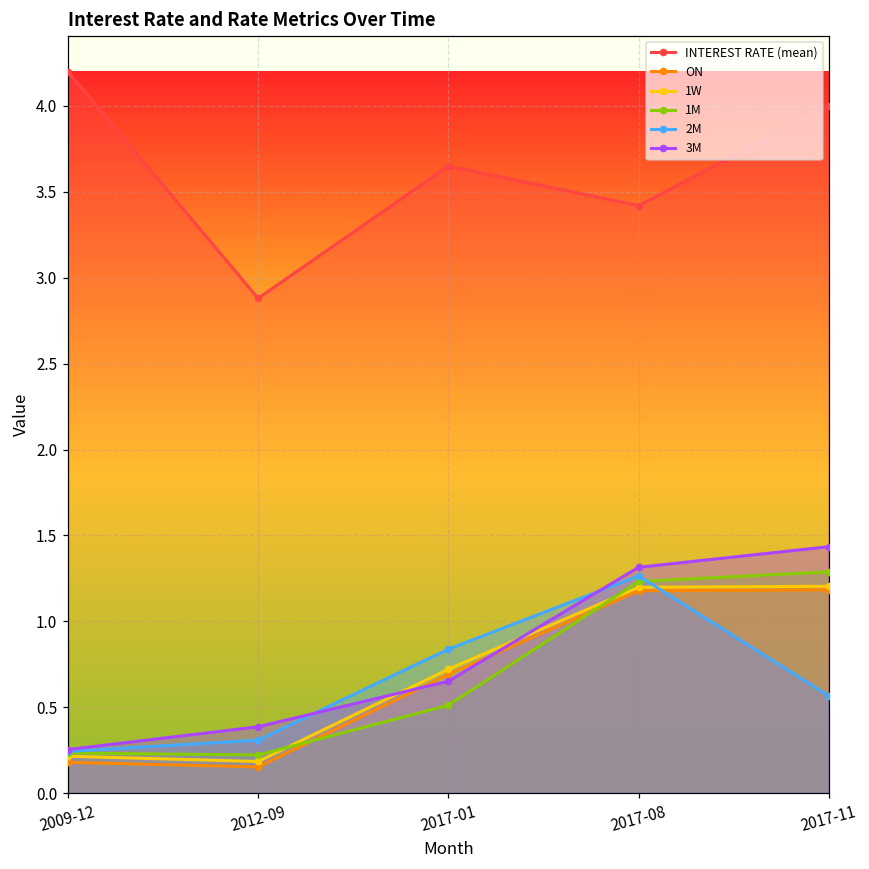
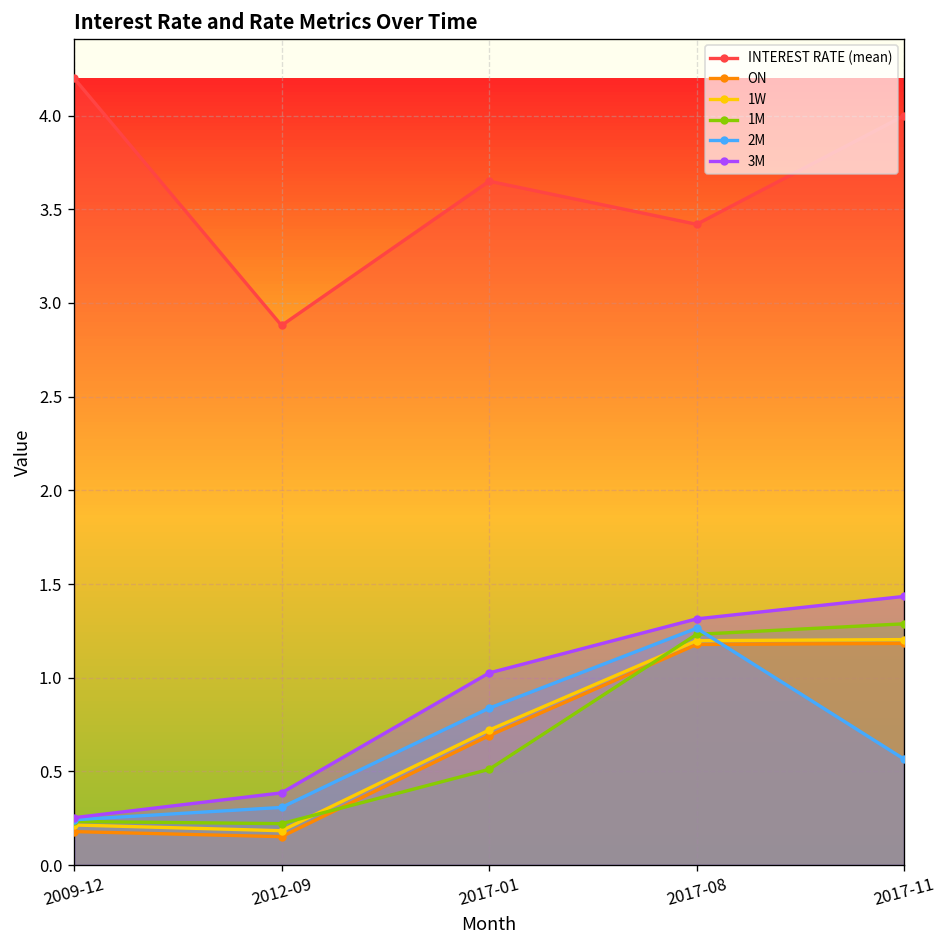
  {
    "INTEREST RATE (mean)": {
      "2009-12": 4.20,
      "2012-09": 2.88,
      "2017-01": 3.65,
      "2017-08": 3.42,
      "2017-11": 4.00
    },
    "ON": {
      "2009-12": 0.18,
      "2012-09": 0.15,
      "2017-01": 0.69,
      "2017-08": 1.18,
      "2017-11": 1.18
    },
    "1W": {
      "2009-12": 0.21,
      "2012-09": 0.18,
      "2017-01": 0.72,
      "2017-08": 1.20,
      "2017-11": 1.20
    },
    "1M": {
      "2012-09": 0.22,
      "2017-01": 0.51,
      "2017-08": 1.23,
      "2017-11": 1.29
    },
    "2M": {
      "2012-09": 0.31,
      "2017-01": 0.84,
      "2017-08": 1.26,
      "2017-11": 0.57
    },
    "3M": {
      "2012-09": 0.39,
-     "2017-01": 0.65,
+     "2017-01": 1.03,
      "2017-08": 1.31,
      "2017-11": 1.43
    }
  }
